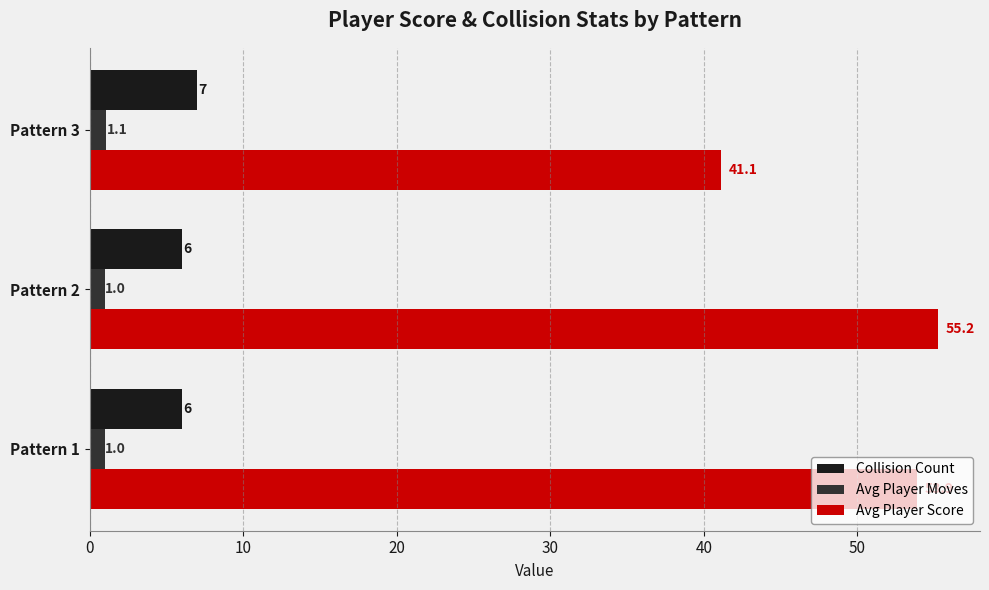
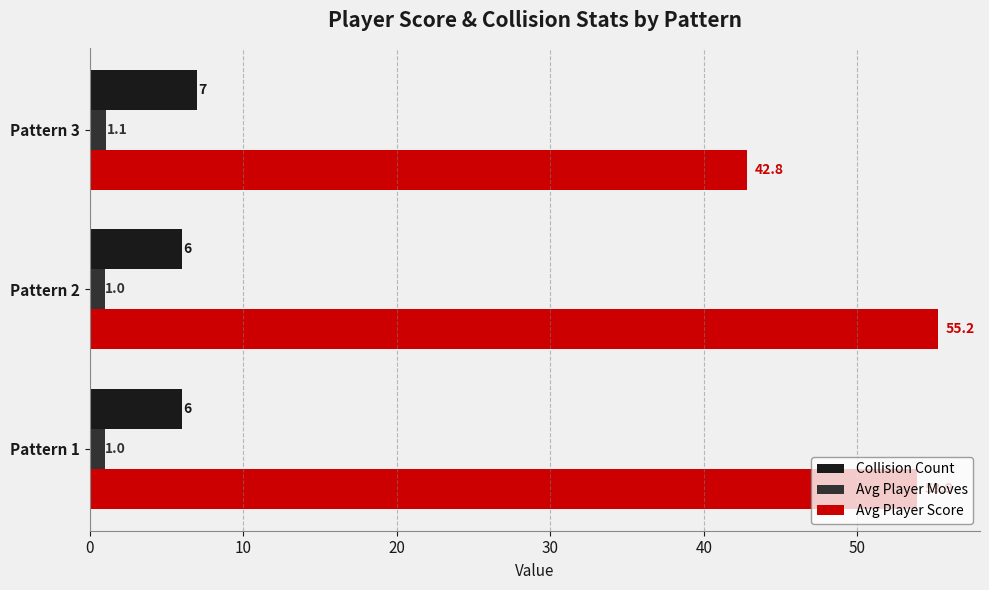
  {
    "Avg Player Score": {
-     "Pattern 3": 41.1,
+     "Pattern 3": 42.8,
      "Pattern 2": 55.2
    }
  }
